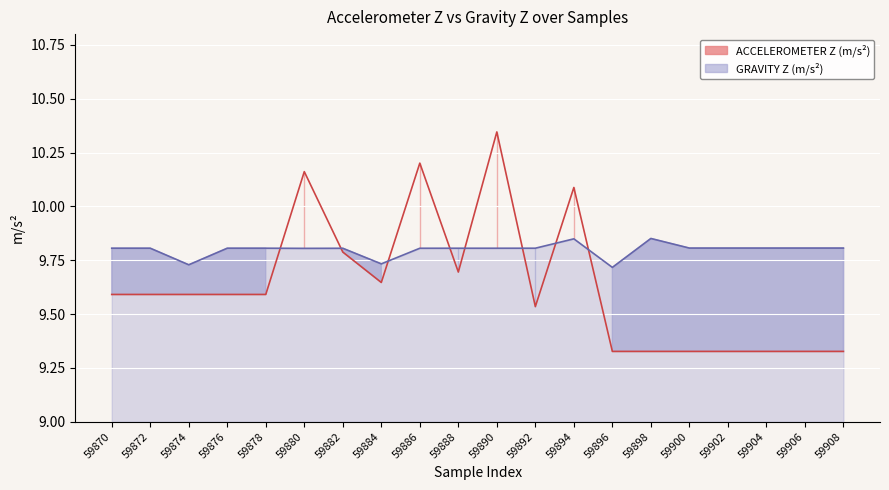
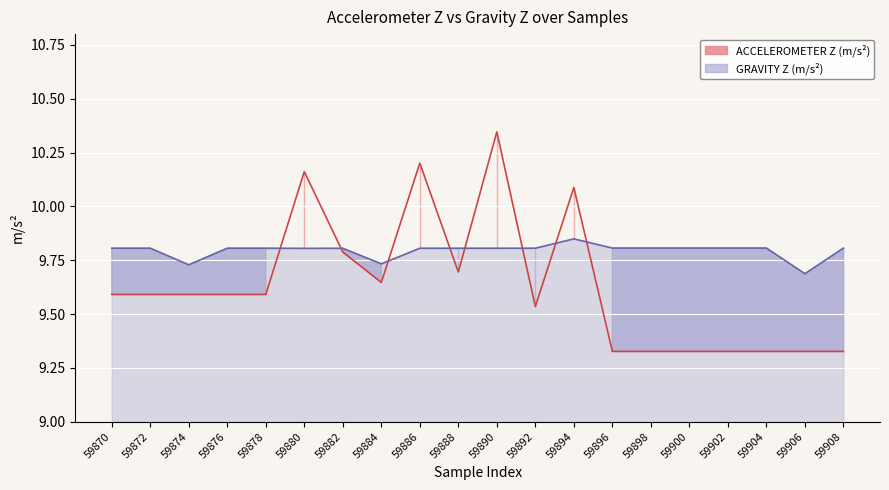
  {
    "GRAVITY Z (m/s²)": {
      "59870": 9.81,
      "59872": 9.81,
      "59874": 9.73,
      "59876": 9.81,
      "59878": 9.81,
      "59880": 9.81,
      "59882": 9.81,
      "59884": 9.73,
      "59886": 9.81,
      "59888": 9.81,
      "59890": 9.81,
      "59892": 9.81,
      "59894": 9.85,
-     "59896": 9.72,
-     "59898": 9.85,
+     "59896": 9.81,
+     "59898": 9.81,
      "59900": 9.81,
      "59902": 9.81,
      "59904": 9.81,
-     "59906": 9.81,
+     "59906": 9.69,
      "59908": 9.81
    }
  }
